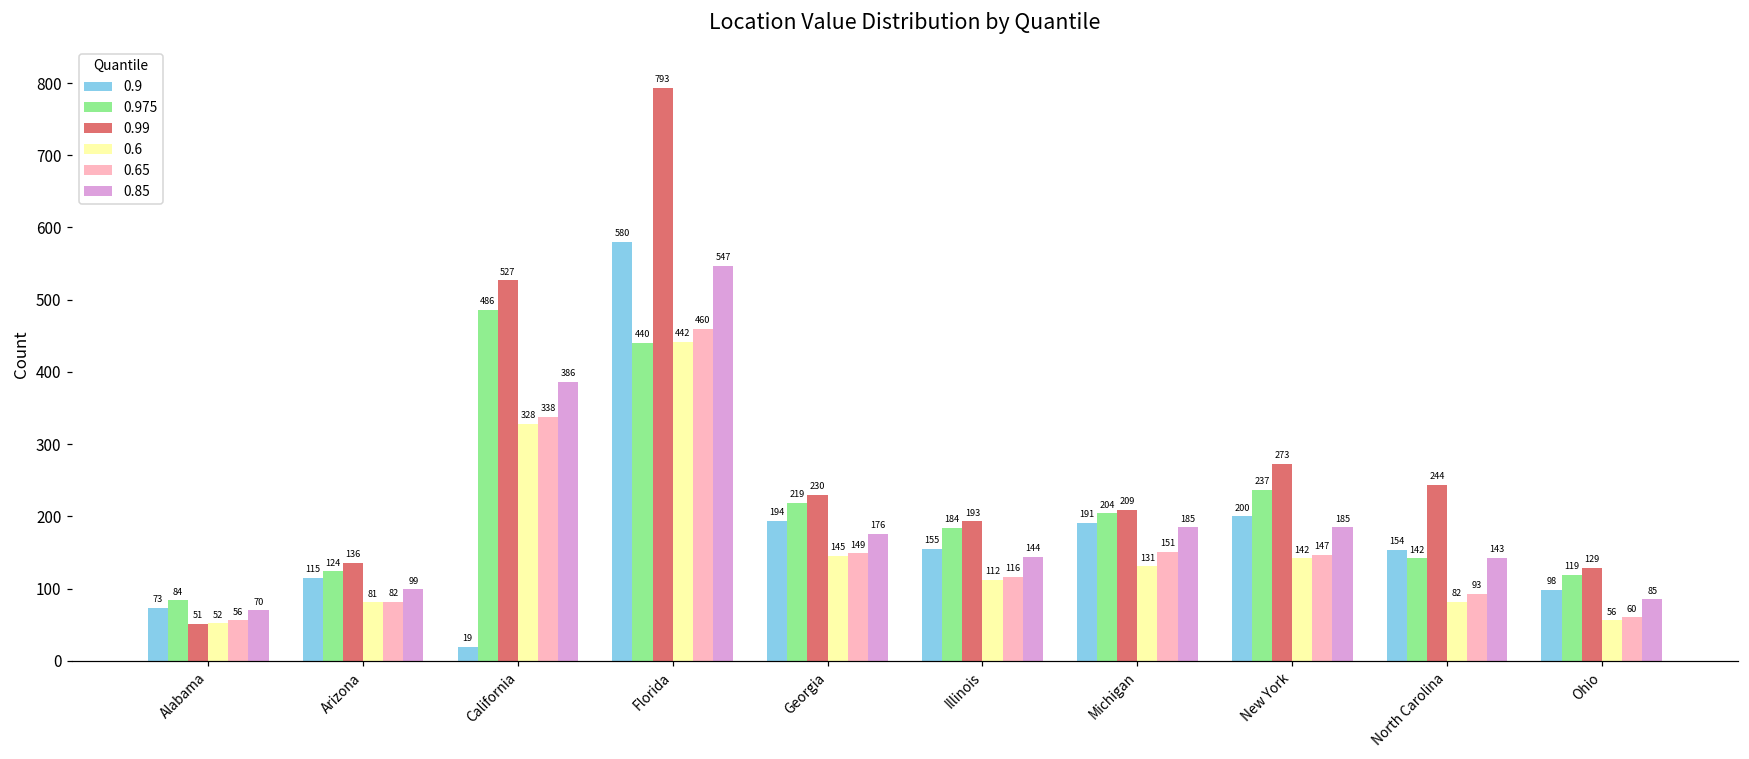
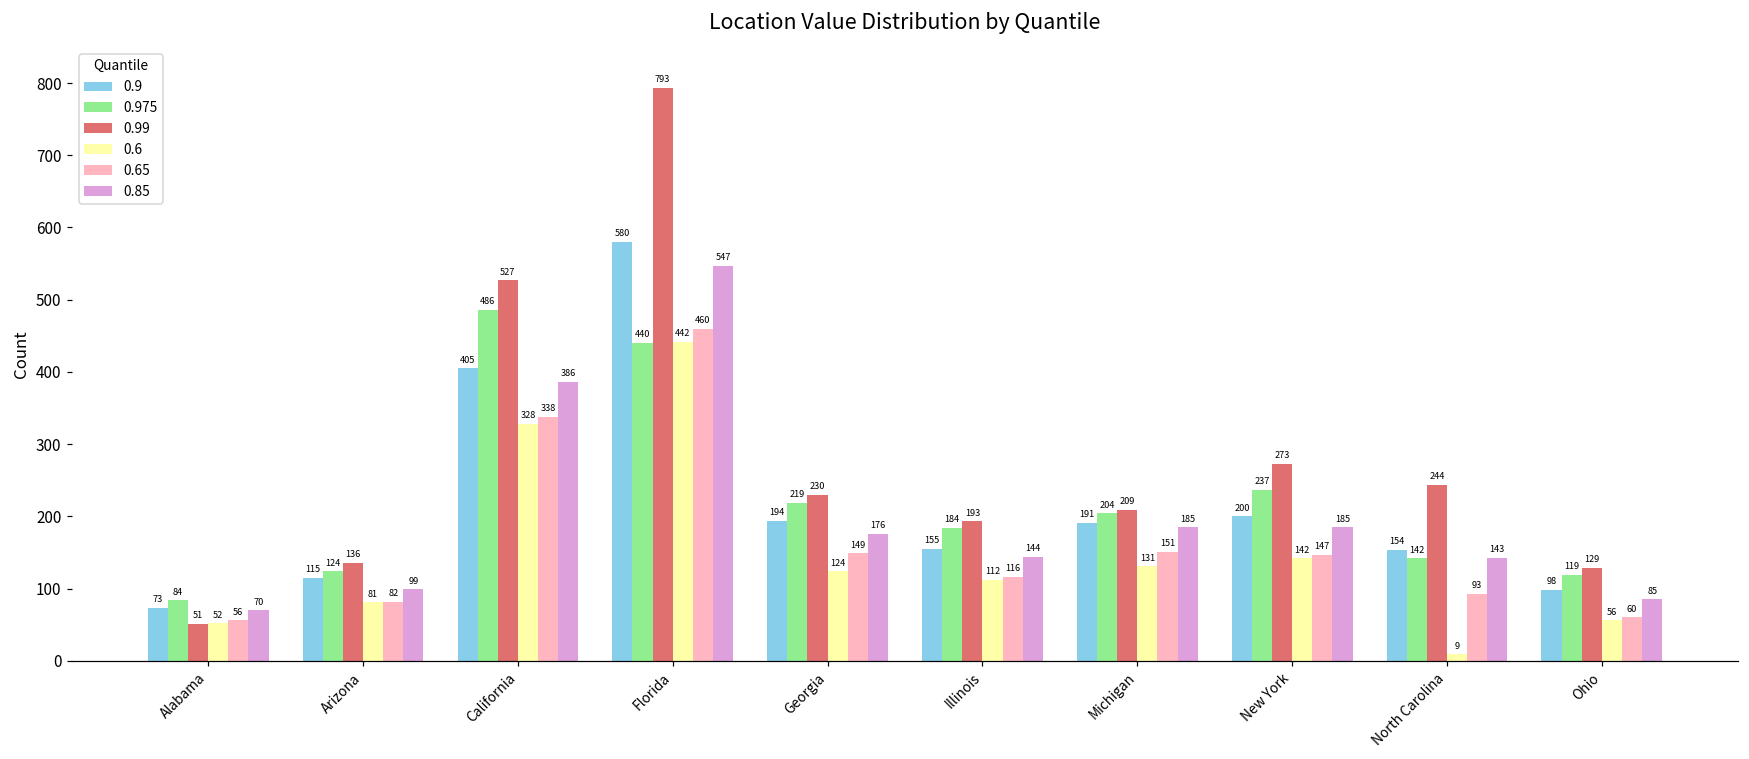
  {
    "0.9": {
      "Alabama": 73,
      "Arizona": 115,
-     "California": 19,
+     "California": 405,
      "Florida": 580,
      "Georgia": 194,
      "Illinois": 155,
      "Michigan": 191,
      "New York": 200,
      "North Carolina": 154,
      "Ohio": 98
    },
    "0.975": {
      "Alabama": 84,
      "Arizona": 124,
      "California": 486,
      "Florida": 440,
      "Georgia": 219,
      "Illinois": 184,
      "Michigan": 204,
      "New York": 237,
      "North Carolina": 142,
      "Ohio": 119
    },
    "0.99": {
      "Alabama": 51,
      "Arizona": 136,
      "California": 527,
      "Florida": 793,
      "Georgia": 230,
      "Illinois": 193,
      "Michigan": 209,
      "New York": 273,
      "North Carolina": 244,
      "Ohio": 129
    },
    "0.6": {
      "Alabama": 52,
      "Arizona": 81,
      "California": 328,
      "Florida": 442,
-     "Georgia": 145,
+     "Georgia": 124,
      "Illinois": 112,
      "Michigan": 131,
      "New York": 142,
-     "North Carolina": 82,
+     "North Carolina": 9,
      "Ohio": 56
    }
  }
